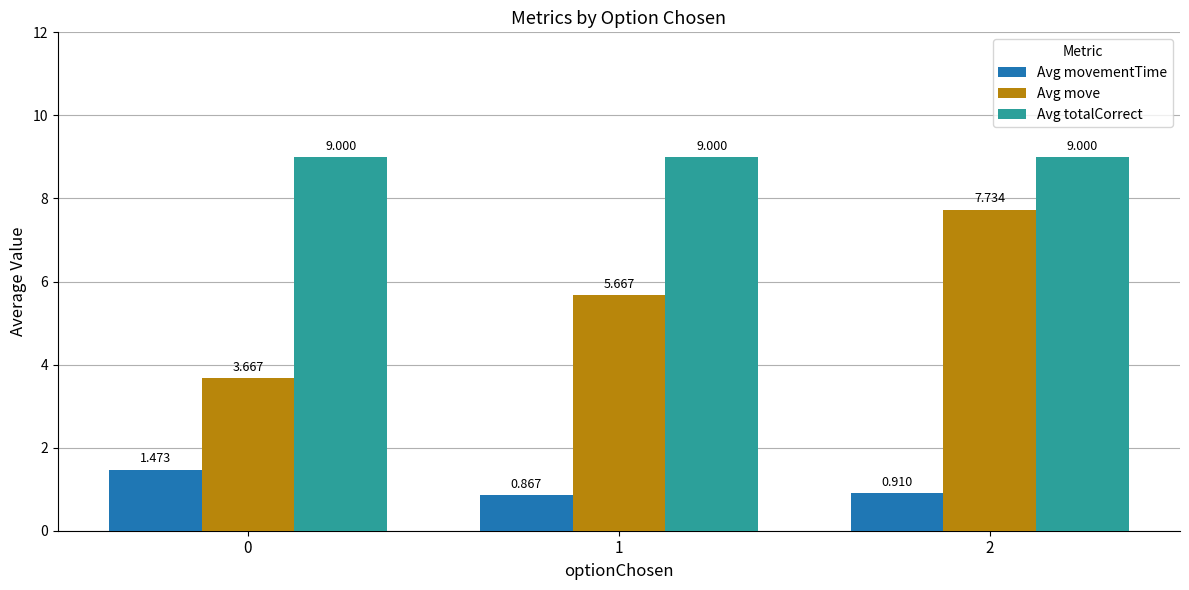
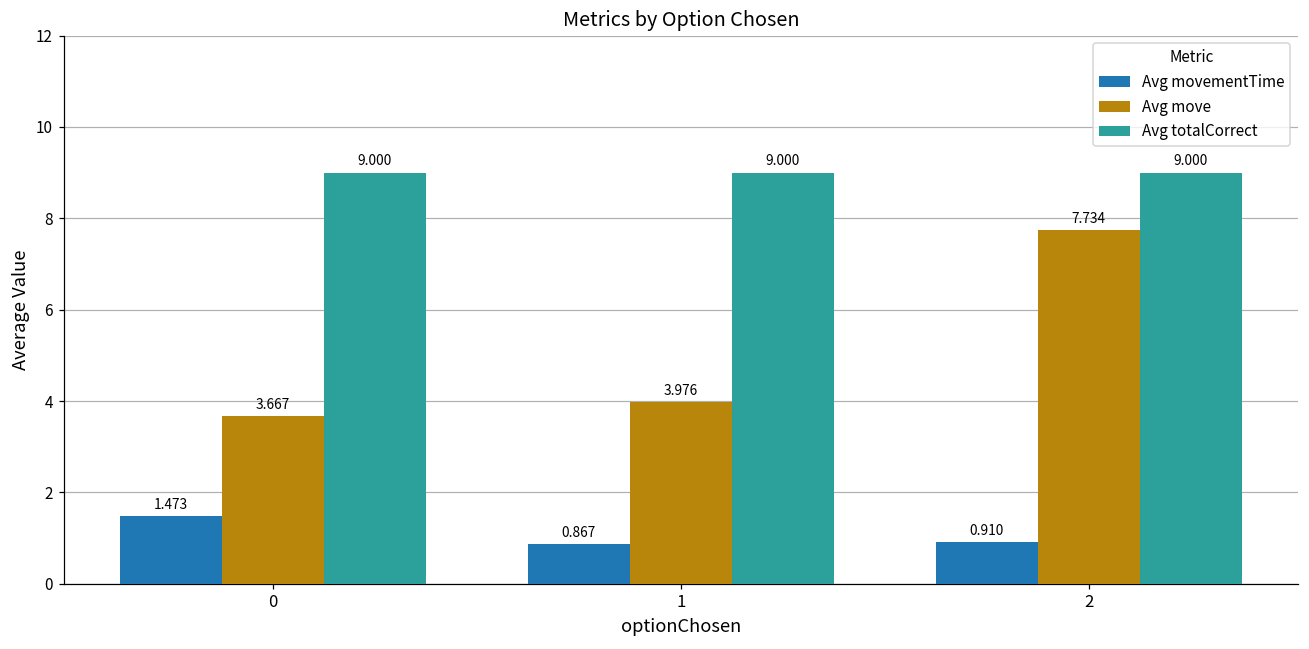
  {
    "Avg move": {
      "0": 3.667,
-     "1": 5.667,
+     "1": 3.976,
      "2": 7.734
    }
  }
